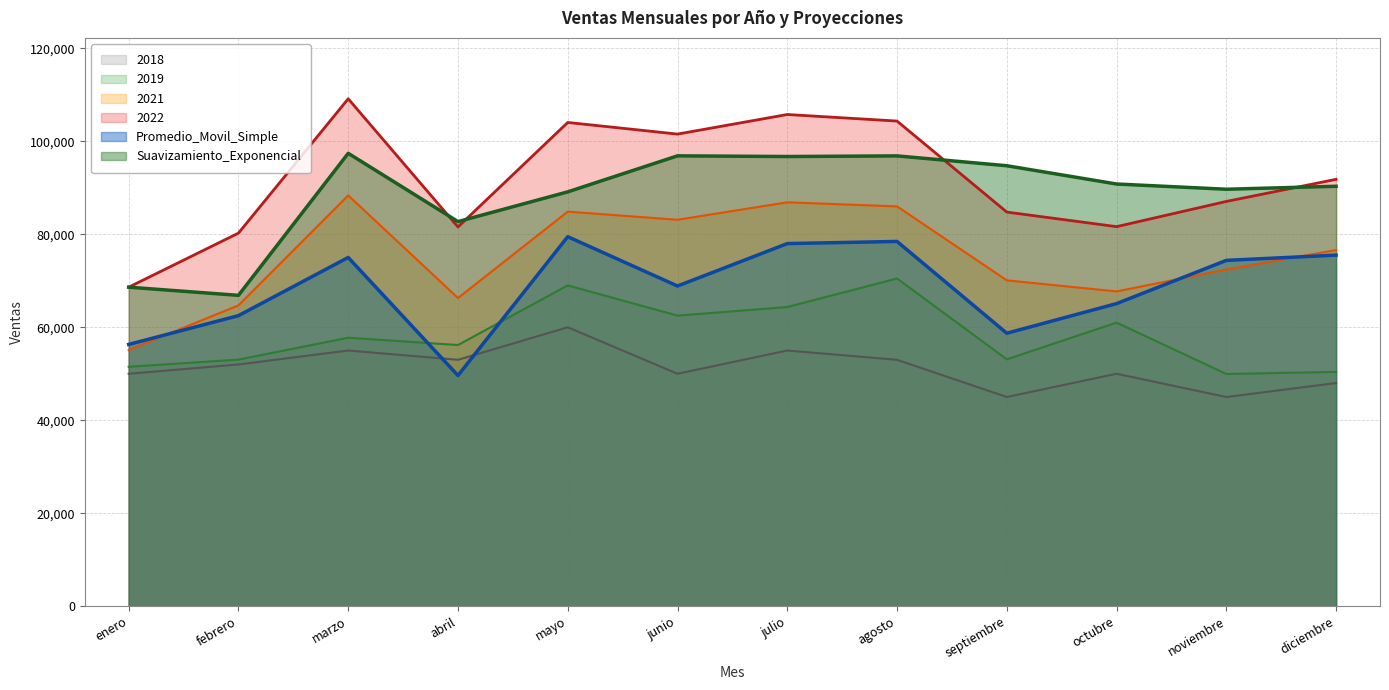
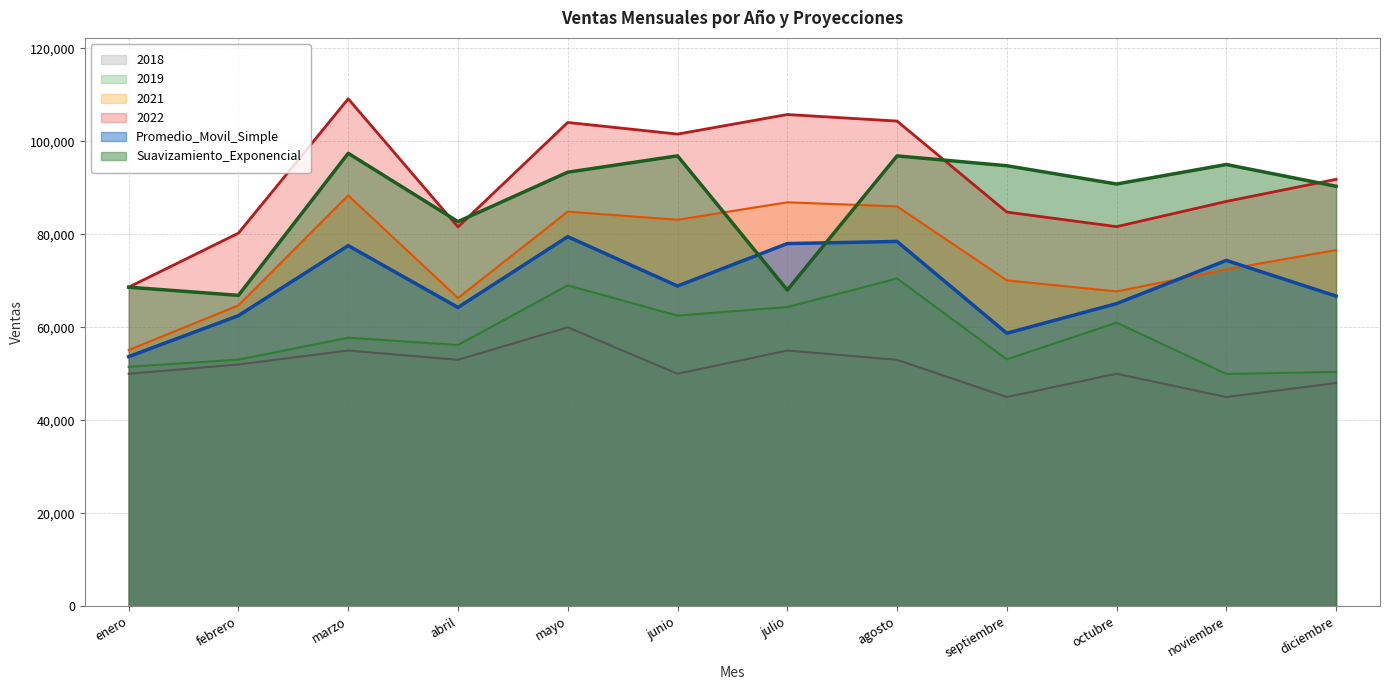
  {
    "Promedio_Movil_Simple": {
-     "enero": "56,000",
+     "enero": "54,000",
      "febrero": "62,000",
-     "marzo": "75,000",
-     "abril": "50,000",
+     "marzo": "78,000",
+     "abril": "64,000",
      "mayo": "79,000",
      "junio": "69,000",
      "julio": "78,000",
      "agosto": "78,000",
      "septiembre": "59,000",
      "octubre": "65,000",
      "noviembre": "74,000",
-     "diciembre": "76,000"
+     "diciembre": "67,000"
    },
    "Suavizamiento_Exponencial": {
      "febrero": "67,000",
      "marzo": "97,000",
      "abril": "83,000",
-     "mayo": "89,000",
+     "mayo": "93,000",
      "junio": "97,000",
-     "julio": "97,000",
+     "julio": "68,000",
      "agosto": "97,000",
      "septiembre": "95,000",
      "octubre": "91,000",
-     "noviembre": "90,000",
+     "noviembre": "95,000",
      "diciembre": "90,000"
    }
  }
